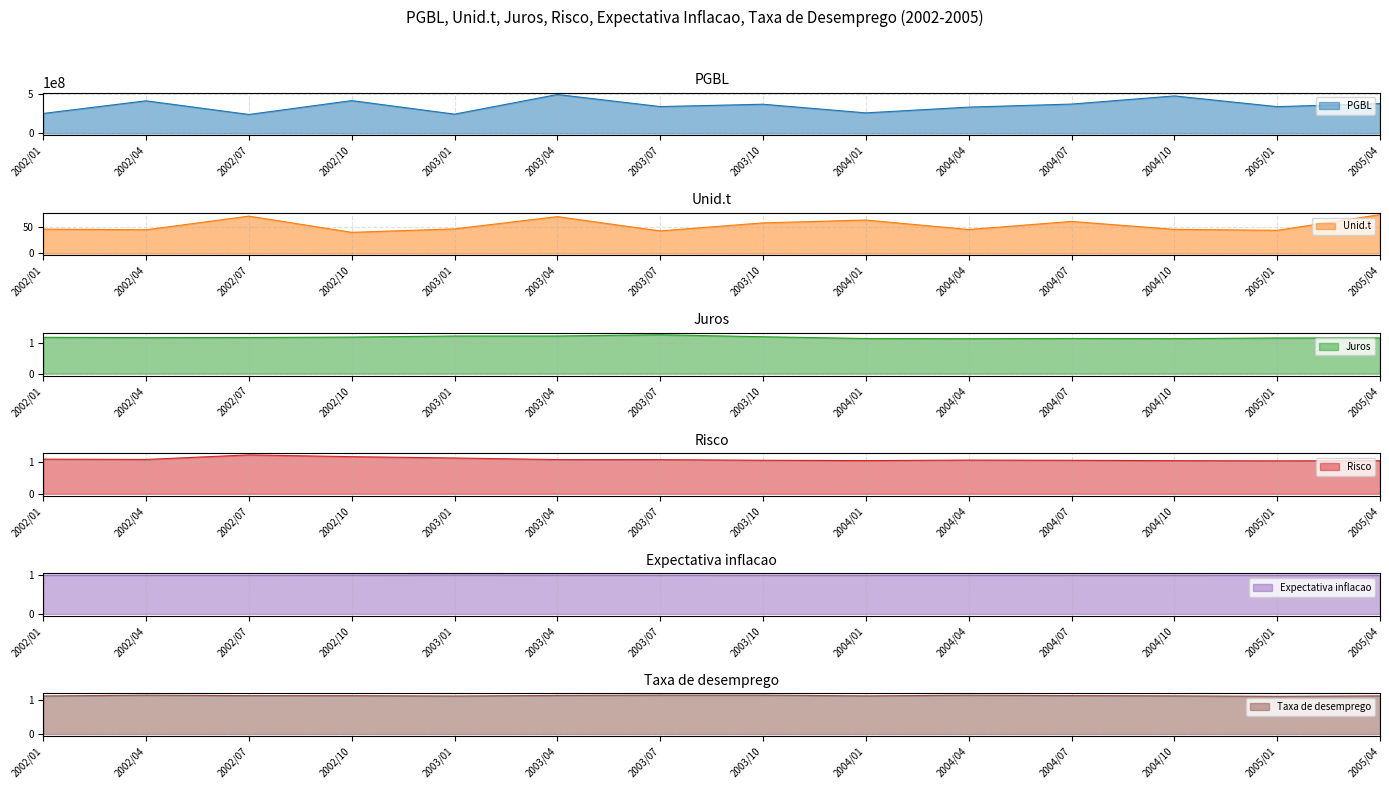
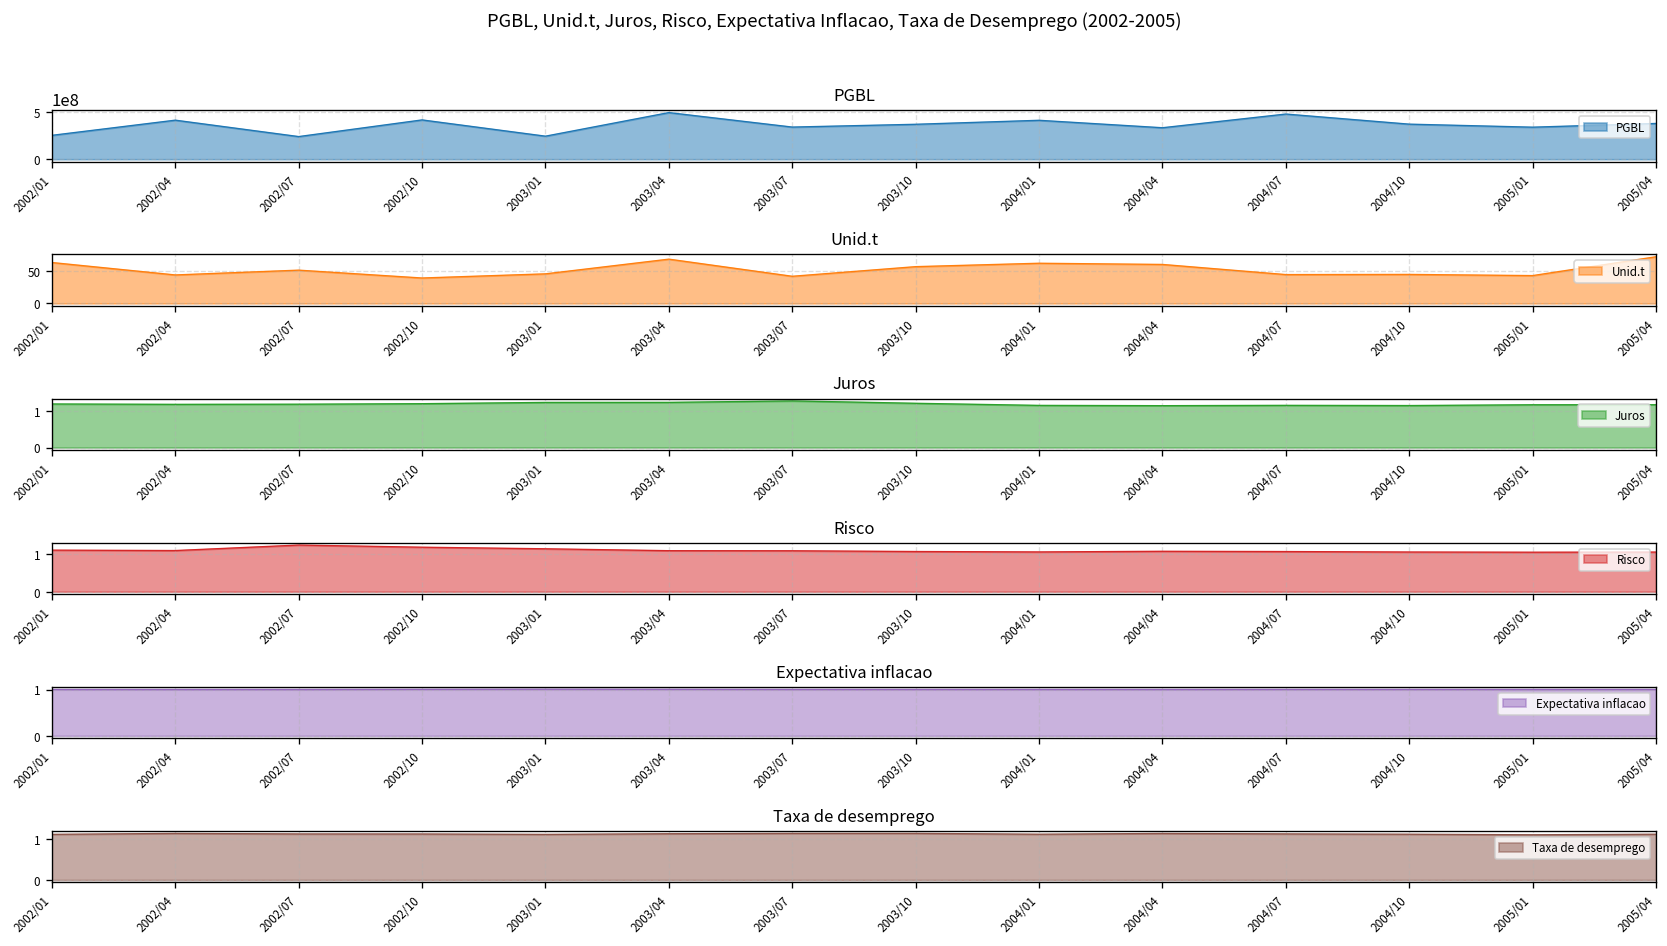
  {
    "PGBL": {
      "2002/01": 300000000,
      "2002/04": 400000000,
      "2002/07": 200000000,
      "2002/10": 400000000,
      "2003/01": 200000000,
      "2003/04": 500000000,
      "2003/07": 300000000,
      "2003/10": 400000000,
-     "2004/01": 300000000,
+     "2004/01": 400000000,
      "2004/04": 300000000,
-     "2004/07": 400000000,
-     "2004/10": 500000000,
+     "2004/07": 500000000,
+     "2004/10": 400000000,
      "2005/01": 300000000,
      "2005/04": 400000000
    },
    "Unid.t": {
-     "2002/01": 50,
+     "2002/01": 60,
      "2002/04": 40,
-     "2002/07": 70,
+     "2002/07": 50,
      "2002/10": 40,
      "2003/01": 50,
      "2003/04": 70,
      "2003/07": 40,
      "2003/10": 60,
      "2004/01": 60,
-     "2004/04": 40,
-     "2004/07": 60,
+     "2004/04": 60,
+     "2004/07": 40,
      "2004/10": 50,
      "2005/01": 40,
      "2005/04": 70
    },
    "Juros": {
      "2002/01": 1.2,
      "2002/04": 1.2,
      "2002/07": 1.2,
      "2002/10": 1.2,
      "2003/01": 1.2,
      "2003/04": 1.2,
      "2003/07": 1.3,
      "2003/10": 1.2,
      "2004/01": 1.2,
      "2004/04": 1.1,
      "2004/07": 1.2,
      "2004/10": 1.2,
      "2005/01": 1.2,
      "2005/04": 1.2
    },
    "Risco": {
      "2002/01": 1.1,
      "2002/04": 1.1,
      "2002/07": 1.2,
      "2002/10": 1.2,
      "2003/01": 1.1,
      "2003/04": 1.1,
      "2003/07": 1.1,
      "2003/10": 1.1,
      "2004/01": 1.0,
      "2004/04": 1.1,
      "2004/07": 1.1,
      "2004/10": 1.0,
      "2005/01": 1.0,
      "2005/04": 1.0
    },
    "Expectativa inflacao": {
      "2002/01": 1.0,
      "2002/04": 1.0,
      "2002/07": 1.0,
      "2002/10": 1.0,
      "2003/01": 1.0,
      "2003/04": 1.0,
      "2003/07": 1.0,
      "2003/10": 1.0,
      "2004/01": 1.0,
      "2004/04": 1.0,
      "2004/07": 1.0,
      "2004/10": 1.0,
      "2005/01": 1.0,
      "2005/04": 1.0
    },
    "Taxa de desemprego": {
      "2002/01": 1.1,
      "2002/04": 1.1,
      "2002/07": 1.1,
      "2002/10": 1.1,
      "2003/01": 1.1,
      "2003/04": 1.1,
      "2003/07": 1.1,
      "2003/10": 1.1,
      "2004/01": 1.1,
      "2004/04": 1.1,
      "2004/07": 1.1,
      "2004/10": 1.1,
      "2005/01": 1.1,
      "2005/04": 1.1
    }
  }
